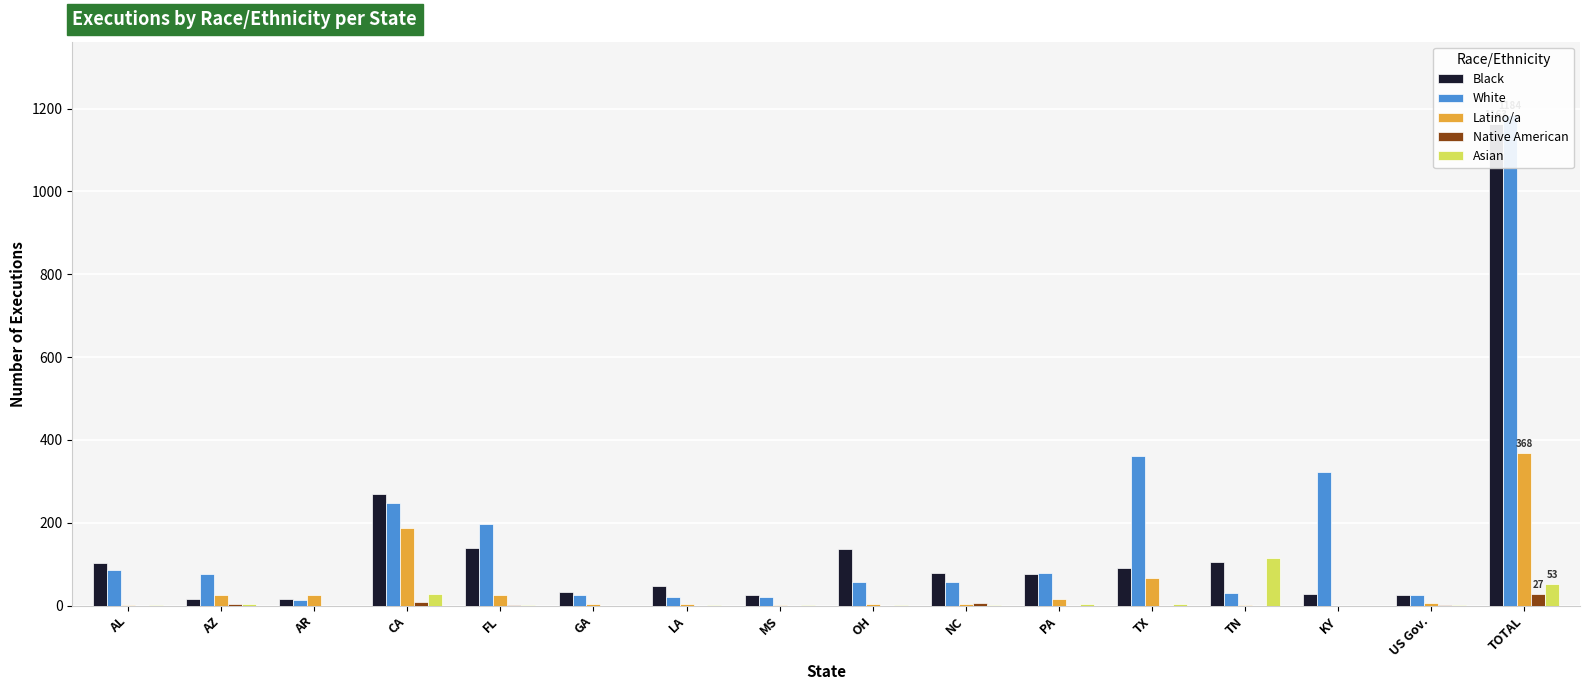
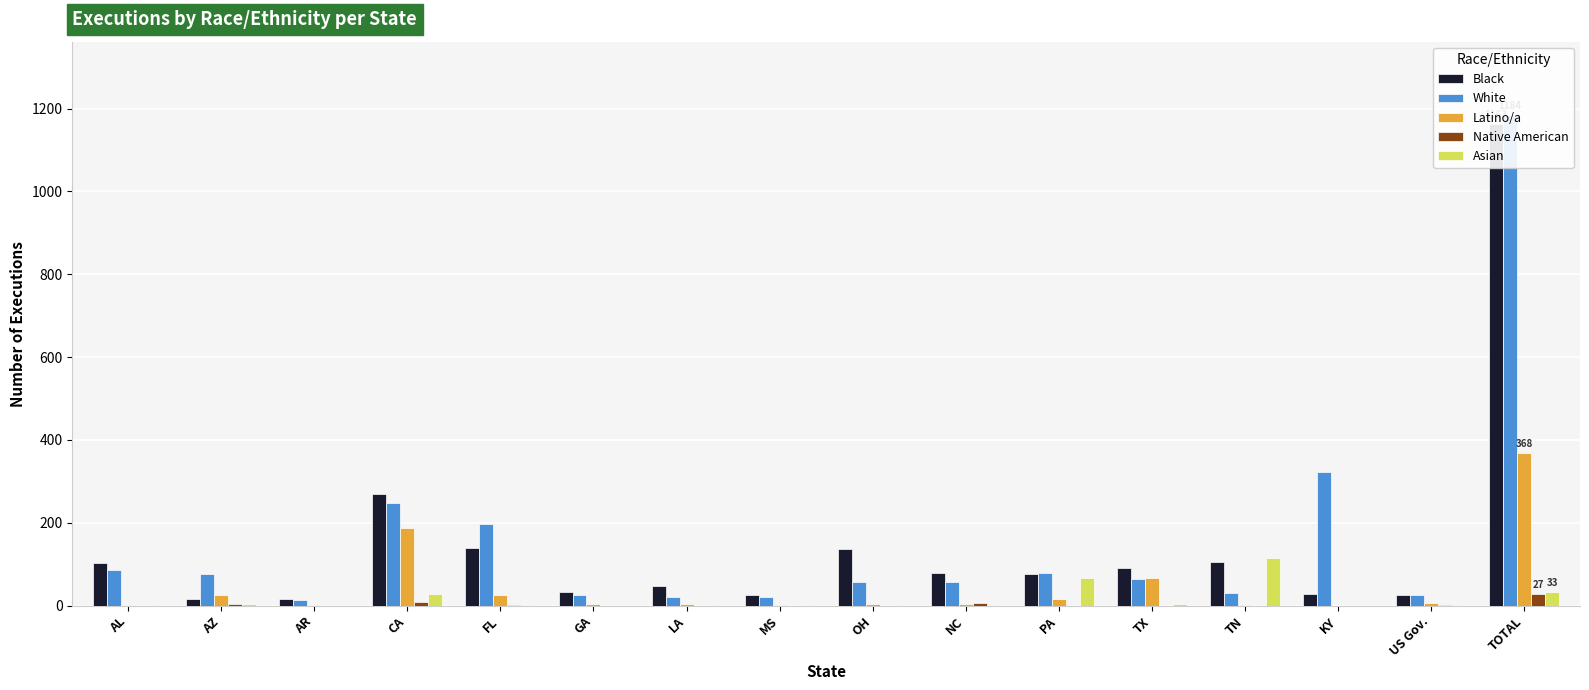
  {
    "Black": {
      "AL": 100,
      "AZ": 20,
      "AR": 20,
      "CA": 270,
      "FL": 140,
      "GA": 30,
      "LA": 50,
      "MS": 30,
      "OH": 140,
      "NC": 80,
      "PA": 80,
      "TX": 90,
      "TN": 110,
      "KY": 30,
      "US Gov.": 30
    },
    "White": {
      "AL": 90,
      "AZ": 80,
      "AR": 10,
      "CA": 250,
      "FL": 200,
      "GA": 30,
      "LA": 20,
      "MS": 20,
      "OH": 60,
      "NC": 60,
      "PA": 80,
-     "TX": 360,
+     "TX": 70,
      "TN": 30,
      "KY": 320,
      "US Gov.": 30
    },
    "Latino/a": {
      "AZ": 30,
-     "AR": 30,
+     "AR": 0,
      "CA": 190,
      "FL": 30,
      "PA": 20,
      "TX": 70,
      "KY": 0,
      "US Gov.": 10
    },
    "Native American": {
      "TOTAL": 27
    },
    "Asian": {
-     "PA": 0,
-     "TOTAL": 53
+     "PA": 70,
+     "TOTAL": 33
    }
  }
